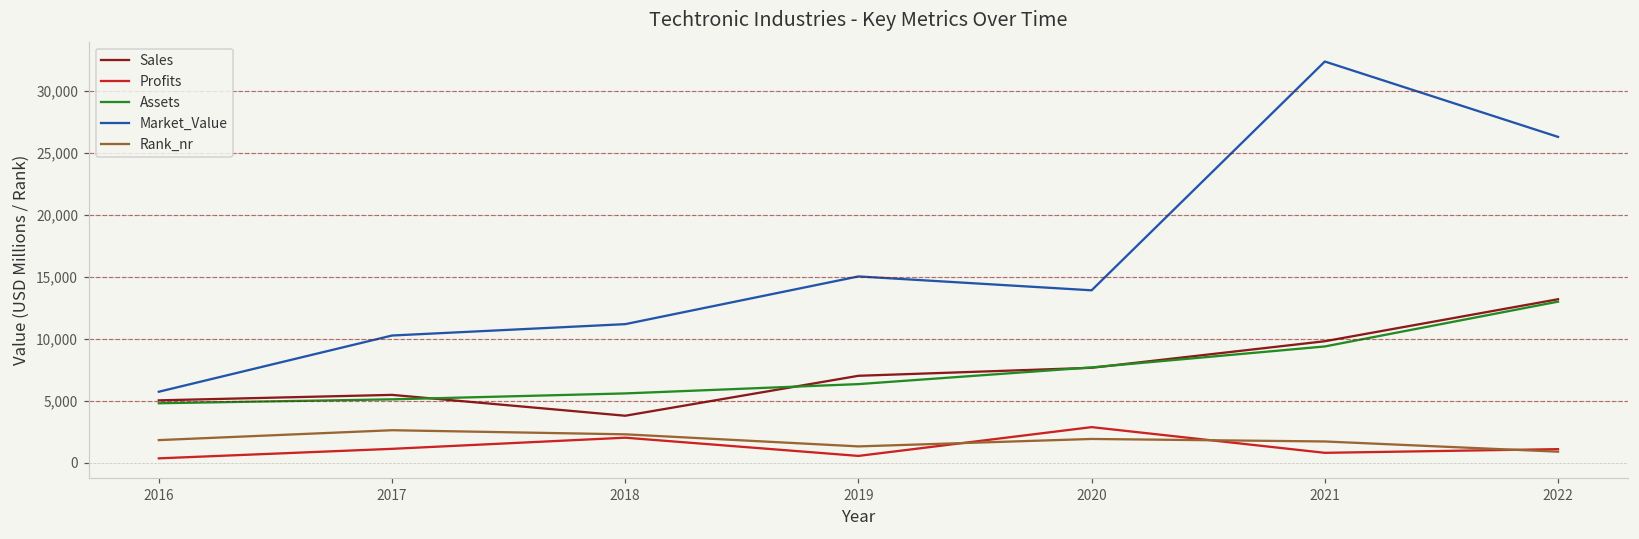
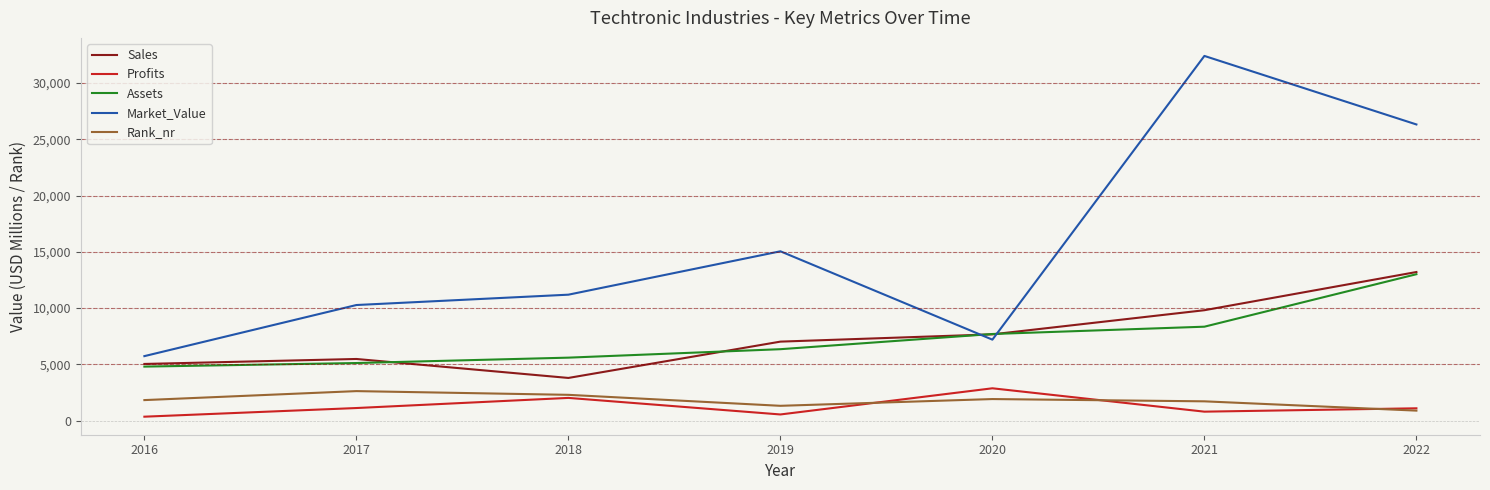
  {
    "Sales": {
      "2016": "5,000",
      "2017": "5,500",
      "2018": "3,800",
      "2019": "7,000",
      "2021": "9,800"
    },
    "Profits": {
      "2016": "400",
      "2017": "1,100",
      "2018": "2,000",
      "2019": "600",
      "2020": "2,900",
      "2021": "800"
    },
    "Assets": {
      "2016": "4,800",
      "2017": "5,100",
      "2018": "5,600",
      "2019": "6,300",
-     "2021": "9,400"
+     "2021": "8,300"
    },
    "Market_Value": {
      "2016": "5,700",
      "2017": "10,300",
      "2018": "11,200",
      "2019": "15,000",
-     "2020": "13,900",
+     "2020": "7,200",
      "2021": "32,400",
      "2022": "26,300"
    },
    "Rank_nr": {
      "2016": "1,800",
      "2017": "2,600",
      "2018": "2,300",
      "2019": "1,300",
      "2020": "1,900",
      "2021": "1,700"
    }
  }
